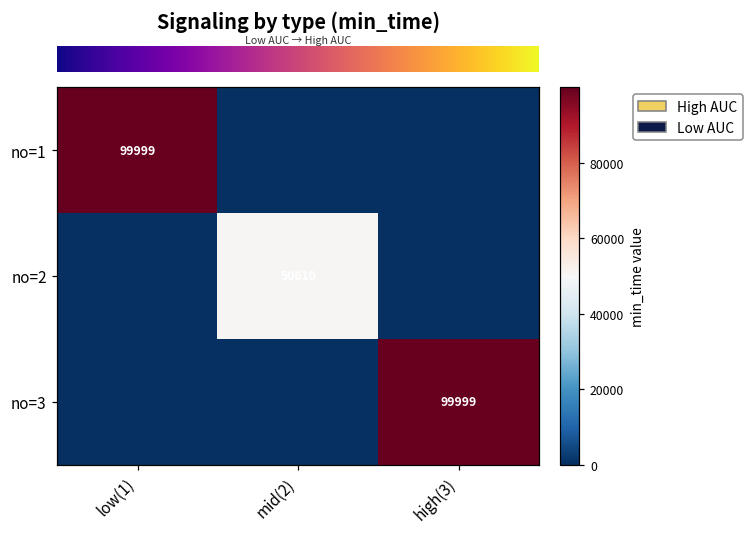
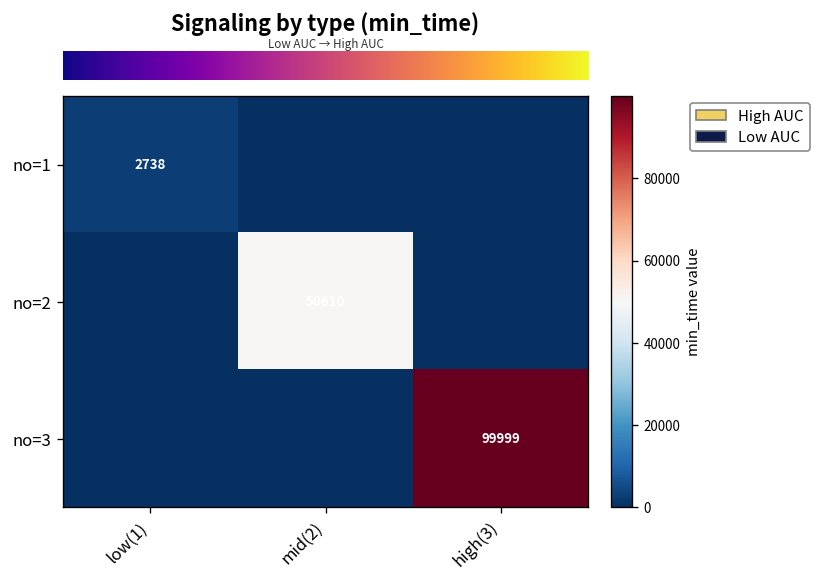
  {
    "no=1": {
-     "low(1)": 99999
+     "low(1)": 2738
    },
    "no=3": {
      "high(3)": 99999
    }
  }
